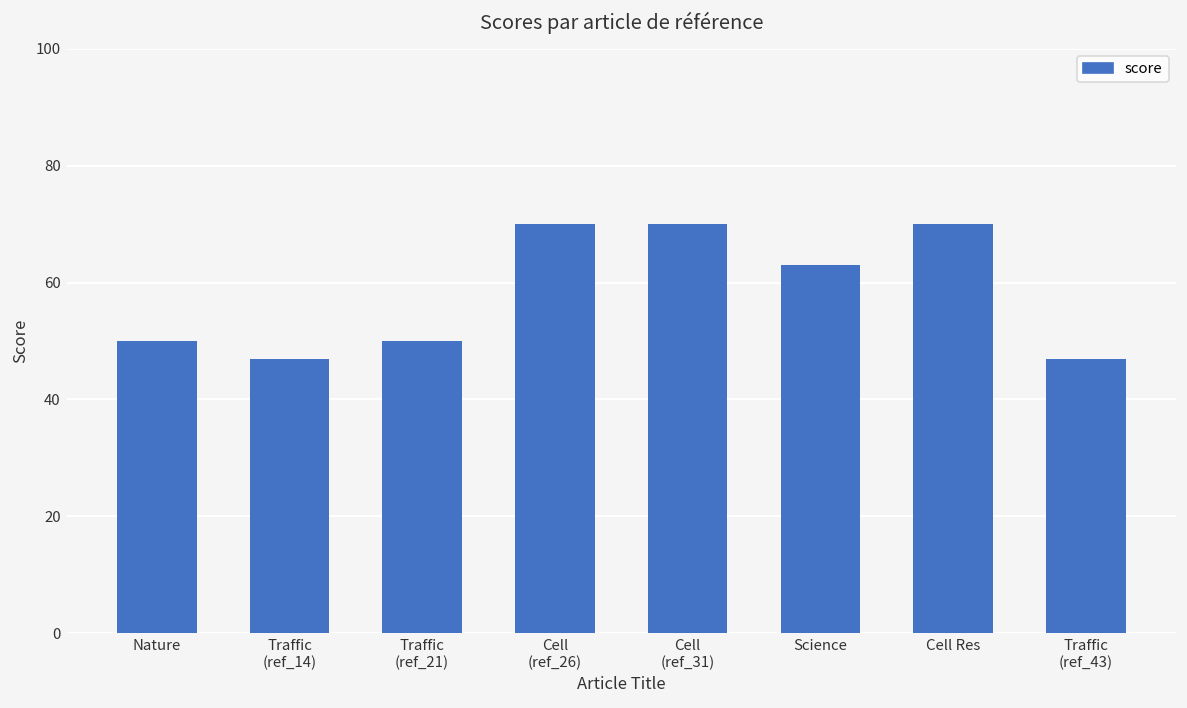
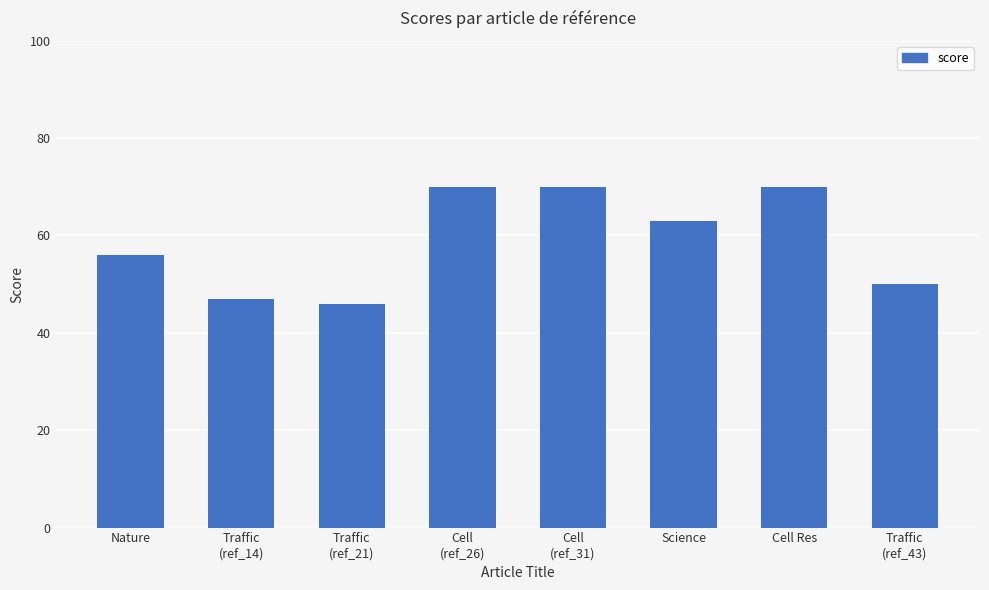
  {
-   "Nature": 50,
+   "Nature": 56,
    "Traffic (ref_14)": 47,
-   "Traffic (ref_21)": 50,
+   "Traffic (ref_21)": 46,
    "Cell (ref_26)": 70,
    "Cell (ref_31)": 70,
    "Science": 63,
    "Cell Res": 70,
-   "Traffic (ref_43)": 47
+   "Traffic (ref_43)": 50
  }
